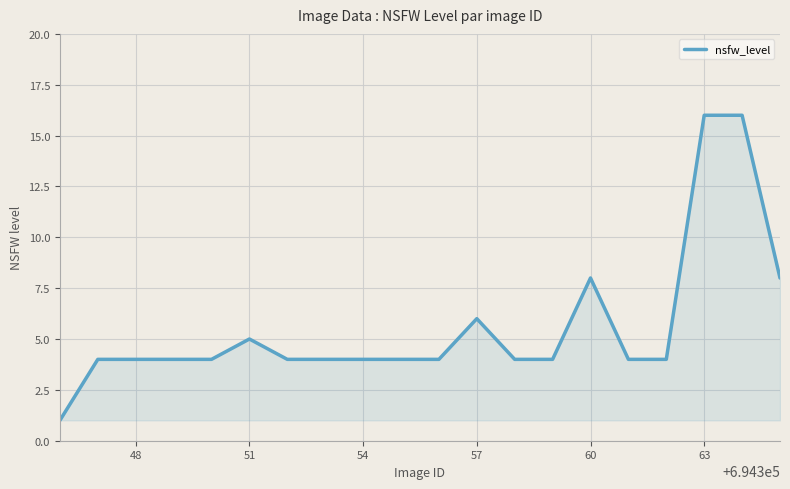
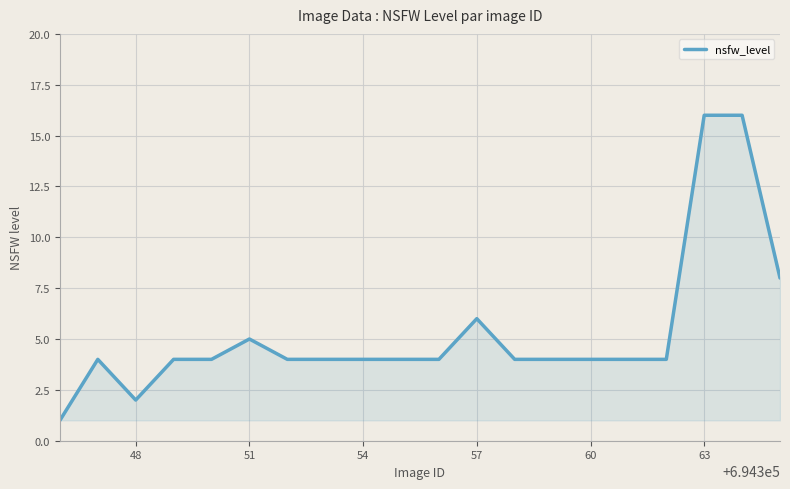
  {
-   "48": 4,
+   "48": 2,
    "51": 5,
    "54": 4,
    "57": 6,
-   "60": 8,
+   "60": 4,
    "63": 16
  }
